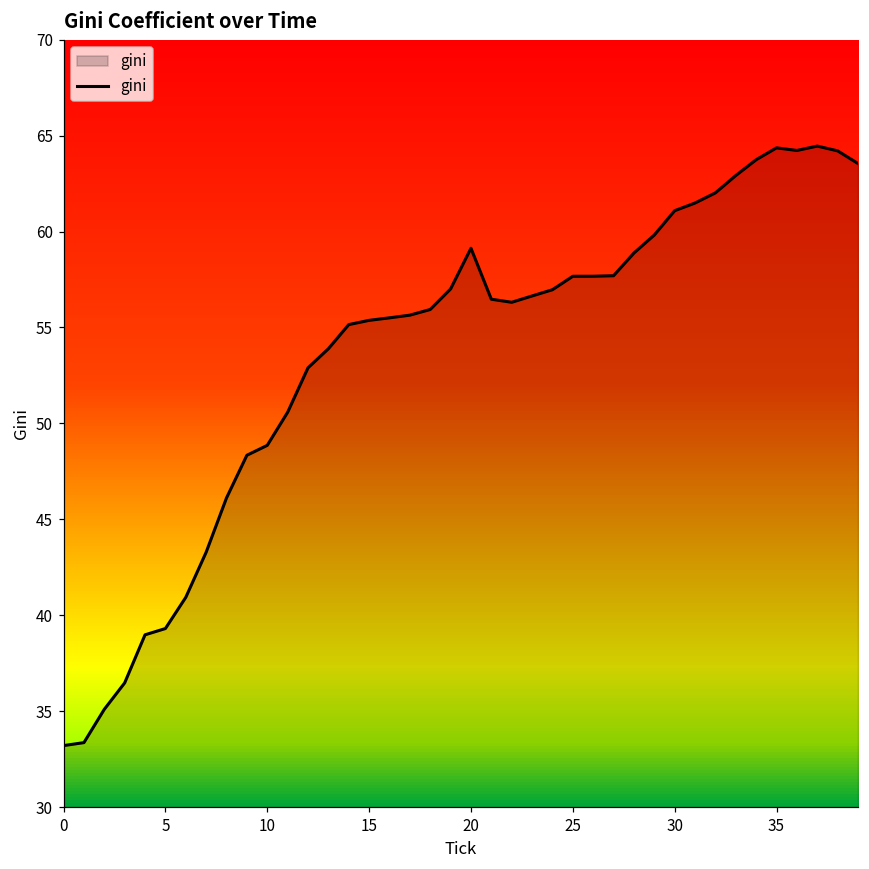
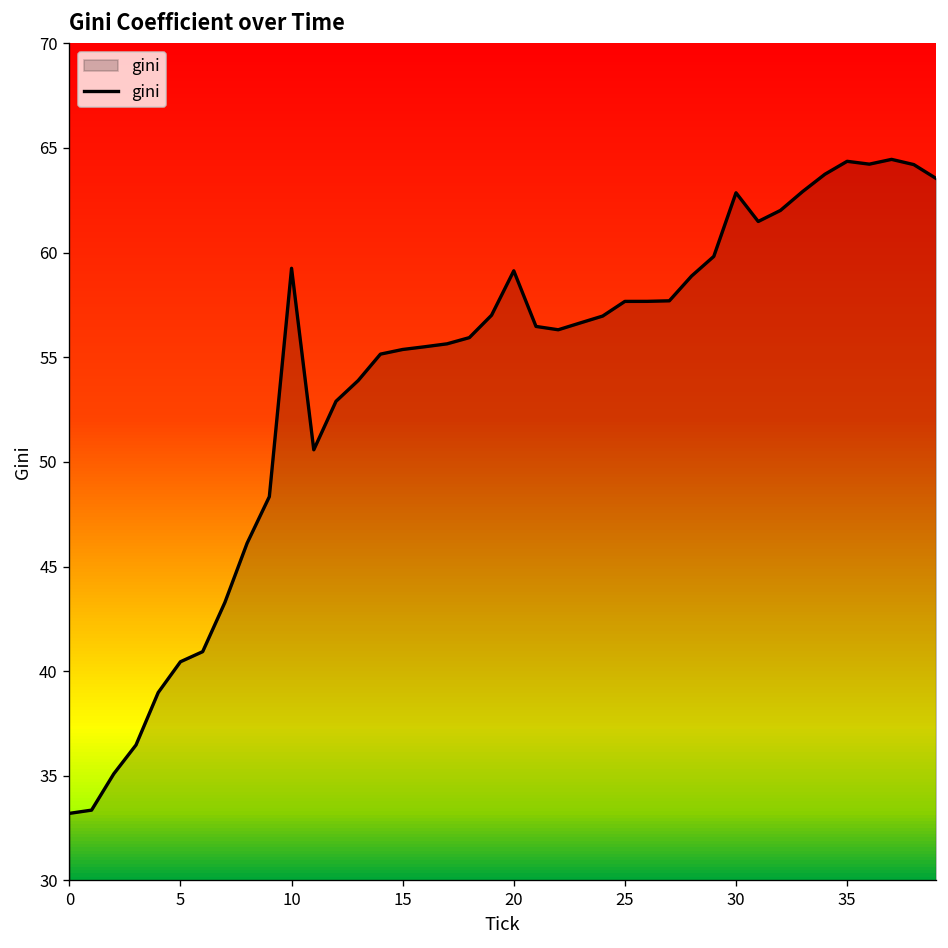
  {
    "0": 33.2,
-   "5": 39.3,
-   "10": 48.9,
+   "5": 40.5,
+   "10": 59.3,
    "15": 55.4,
    "20": 59.1,
    "25": 57.7,
-   "30": 61.1,
+   "30": 62.9,
    "35": 64.4
  }
